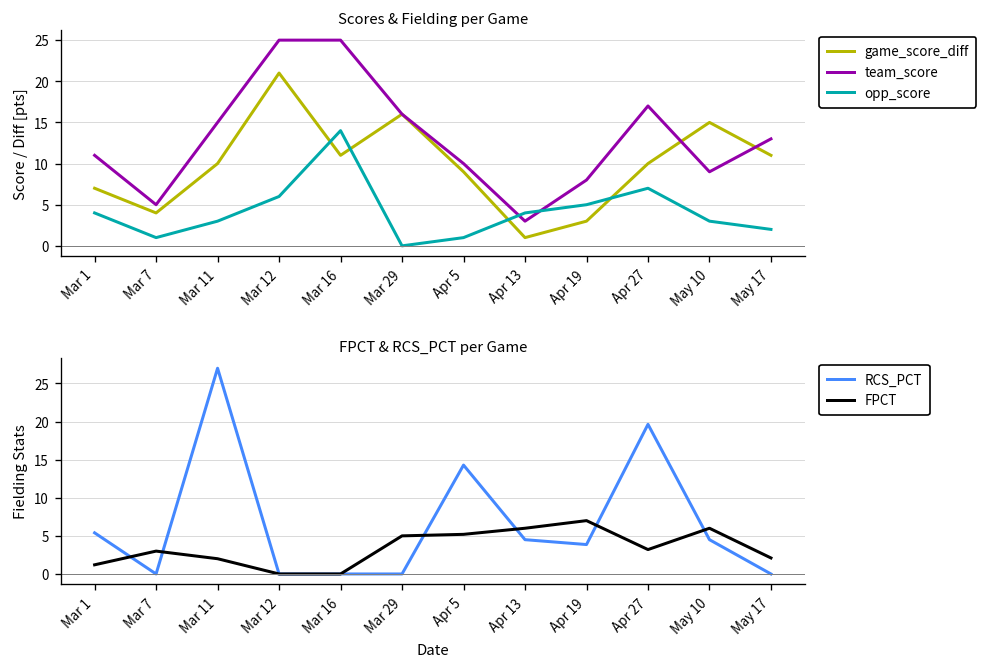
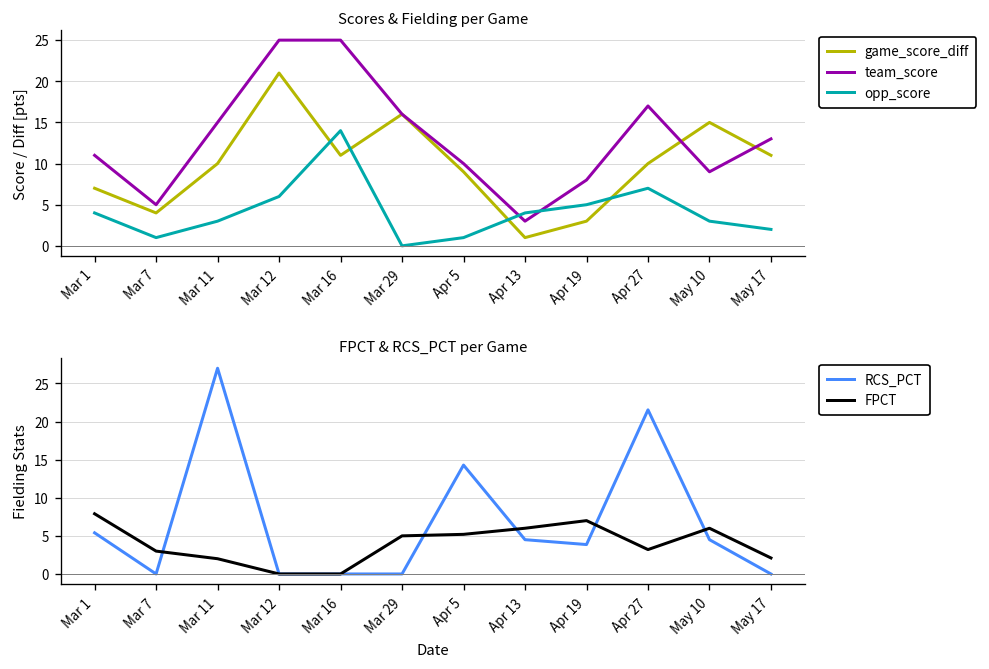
  {
    "Scores & Fielding per Game": {
      "game_score_diff": {
        "Mar 1": 7,
        "Mar 7": 4,
        "Mar 11": 10,
        "Mar 12": 21,
        "Mar 16": 11,
        "Apr 5": 9,
        "Apr 13": 1,
        "Apr 19": 3,
        "Apr 27": 10,
        "May 10": 15,
        "May 17": 11
      },
      "team_score": {
        "Mar 1": 11,
        "Mar 7": 5,
        "Mar 11": 15,
        "Mar 12": 25,
        "Mar 16": 25,
        "Apr 5": 10,
        "Apr 13": 3,
        "Apr 19": 8,
        "Apr 27": 17,
        "May 10": 9,
        "May 17": 13
      },
      "opp_score": {
        "Mar 1": 4,
        "Mar 7": 1,
        "Mar 11": 3,
        "Mar 12": 6,
        "Mar 16": 14,
        "Mar 29": 0,
        "Apr 5": 1,
        "Apr 13": 4,
        "Apr 19": 5,
        "Apr 27": 7,
        "May 10": 3,
        "May 17": 2
      }
    },
    "FPCT & RCS_PCT per Game": {
      "RCS_PCT": {
        "Mar 1": 5,
        "Mar 7": 0,
        "Mar 11": 27,
        "Mar 29": 0,
        "Apr 5": 14,
        "Apr 13": 5,
        "Apr 19": 4,
-       "Apr 27": 20,
+       "Apr 27": 22,
        "May 10": 5,
        "May 17": 0
      },
      "FPCT": {
-       "Mar 1": 1,
+       "Mar 1": 8,
        "Mar 7": 3,
        "Mar 11": 2,
        "Mar 29": 5,
        "Apr 5": 5,
        "Apr 13": 6,
        "Apr 19": 7,
        "Apr 27": 3,
        "May 10": 6,
        "May 17": 2
      }
    }
  }
